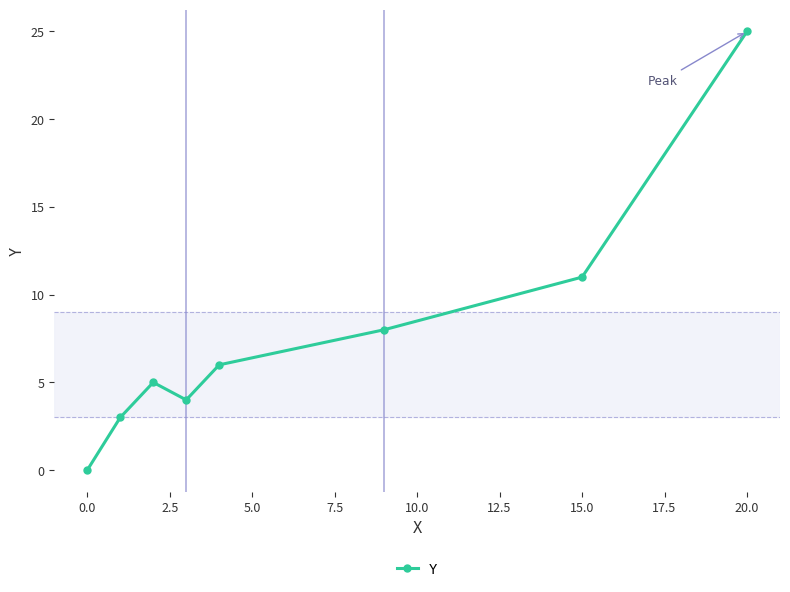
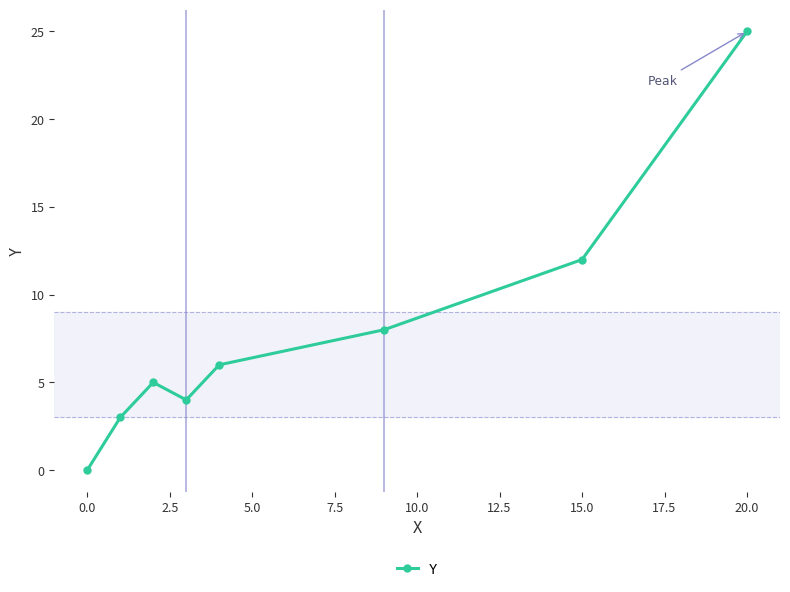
  {
    "0.0": 0,
-   "15.0": 11,
+   "15.0": 12,
    "20.0": 25
  }
